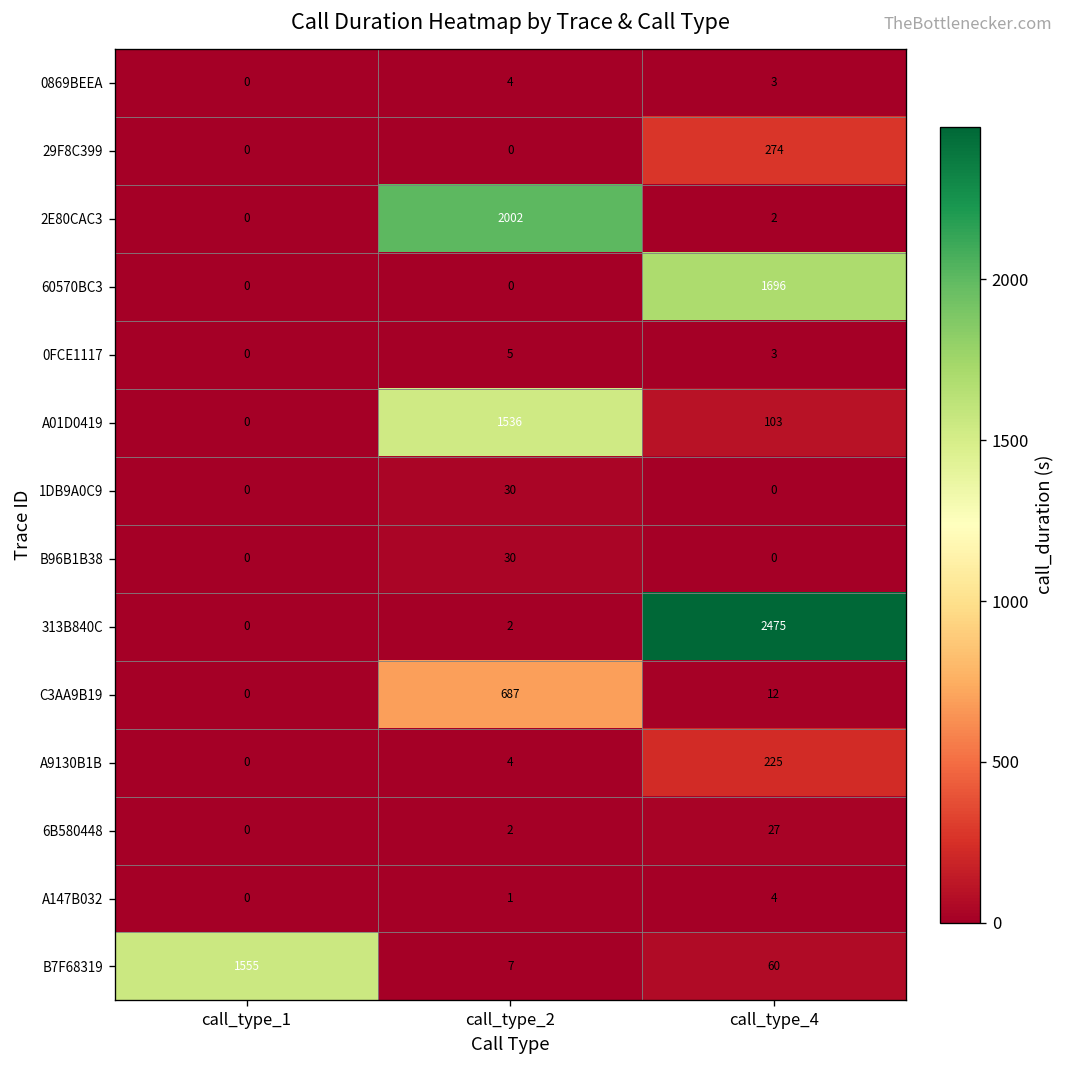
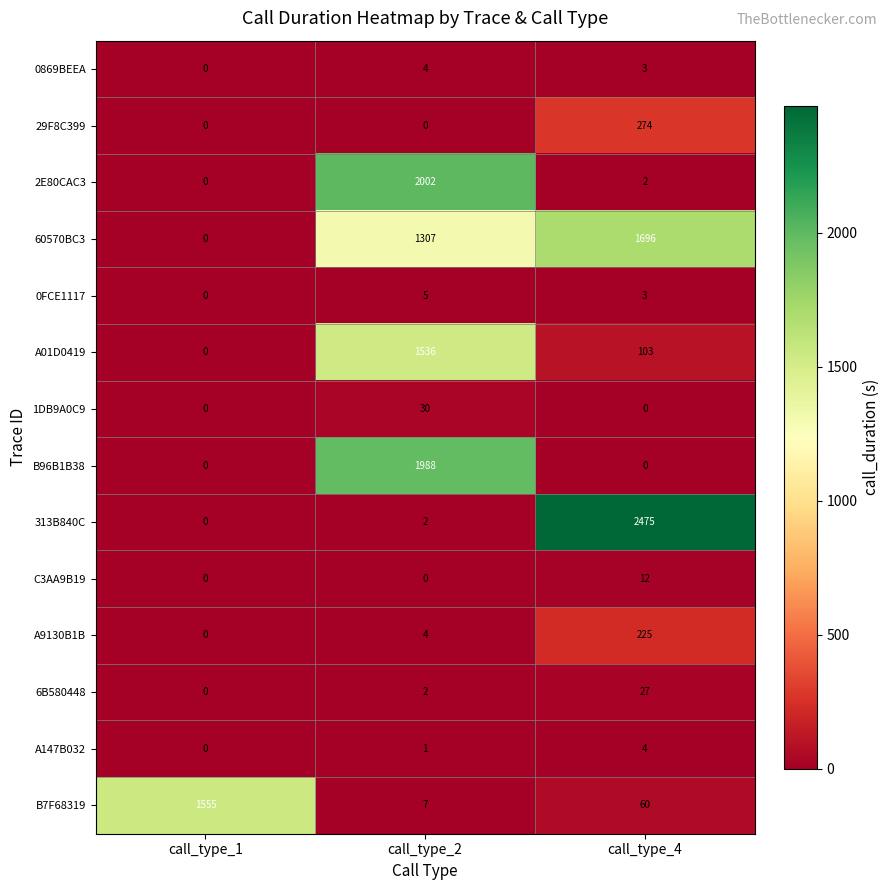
  {
    "0869BEEA": {
      "call_type_1": 0,
      "call_type_2": 4,
      "call_type_4": 3
    },
    "29F8C399": {
      "call_type_1": 0,
      "call_type_2": 0,
      "call_type_4": 274
    },
    "2E80CAC3": {
      "call_type_1": 0,
      "call_type_2": 2002,
      "call_type_4": 2
    },
    "60570BC3": {
      "call_type_1": 0,
-     "call_type_2": 0,
+     "call_type_2": 1307,
      "call_type_4": 1696
    },
    "0FCE1117": {
      "call_type_1": 0,
      "call_type_2": 5,
      "call_type_4": 3
    },
    "A01D0419": {
      "call_type_1": 0,
      "call_type_2": 1536,
      "call_type_4": 103
    },
    "1DB9A0C9": {
      "call_type_1": 0,
      "call_type_2": 30,
      "call_type_4": 0
    },
    "B96B1B38": {
      "call_type_1": 0,
-     "call_type_2": 30,
+     "call_type_2": 1988,
      "call_type_4": 0
    },
    "313B840C": {
      "call_type_1": 0,
      "call_type_2": 2,
      "call_type_4": 2475
    },
    "C3AA9B19": {
      "call_type_1": 0,
-     "call_type_2": 687,
+     "call_type_2": 0,
      "call_type_4": 12
    },
    "A9130B1B": {
      "call_type_1": 0,
      "call_type_2": 4,
      "call_type_4": 225
    },
    "6B580448": {
      "call_type_1": 0,
      "call_type_2": 2,
      "call_type_4": 27
    },
    "A147B032": {
      "call_type_1": 0,
      "call_type_2": 1,
      "call_type_4": 4
    },
    "B7F68319": {
      "call_type_1": 1555,
      "call_type_2": 7,
      "call_type_4": 60
    }
  }
